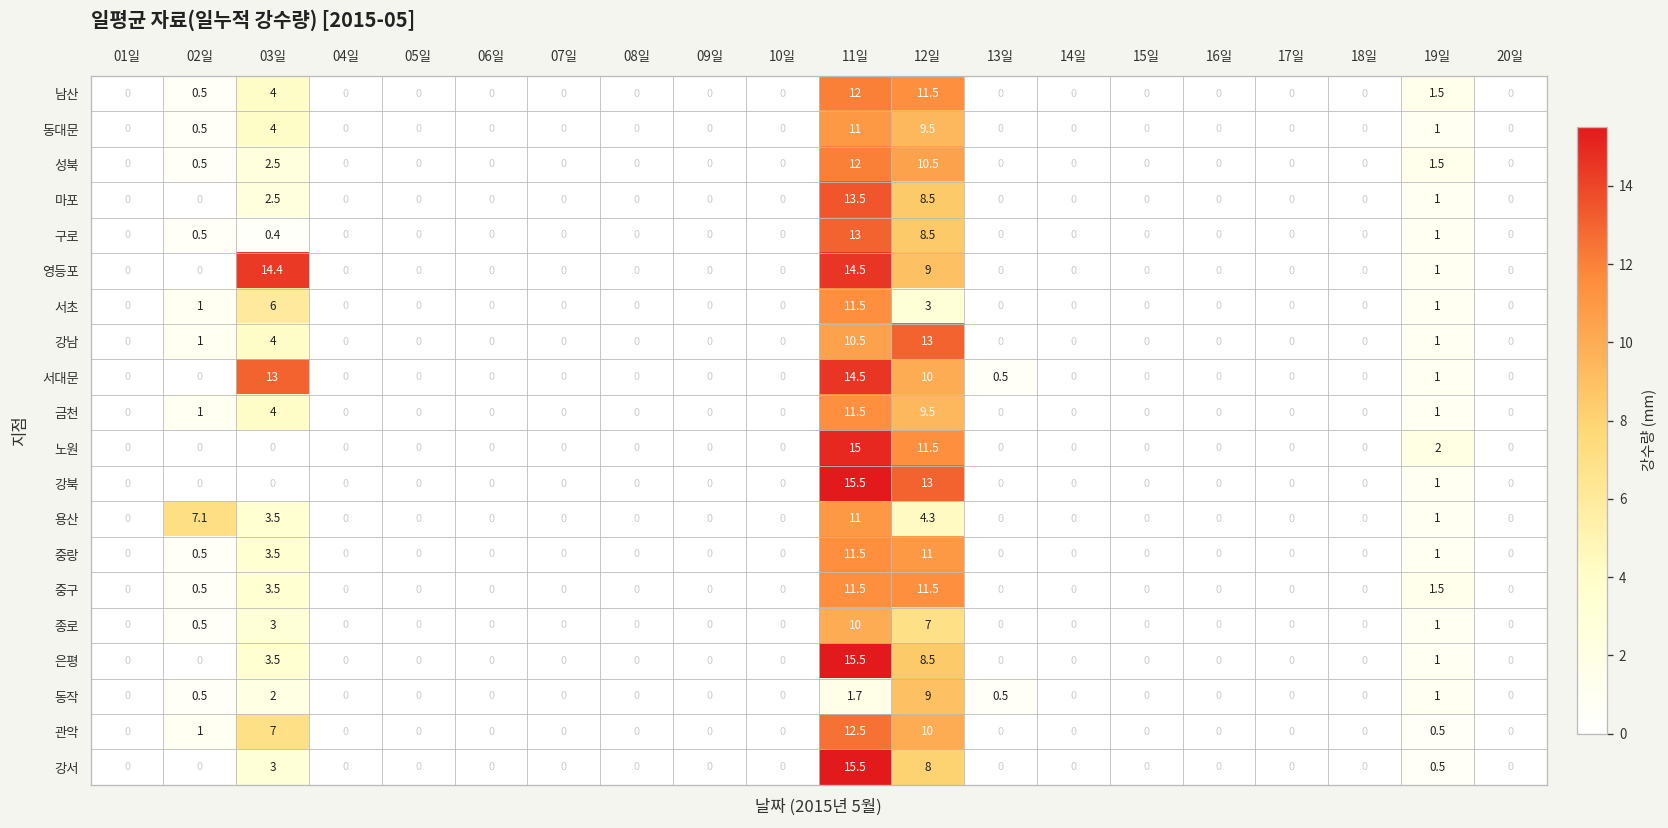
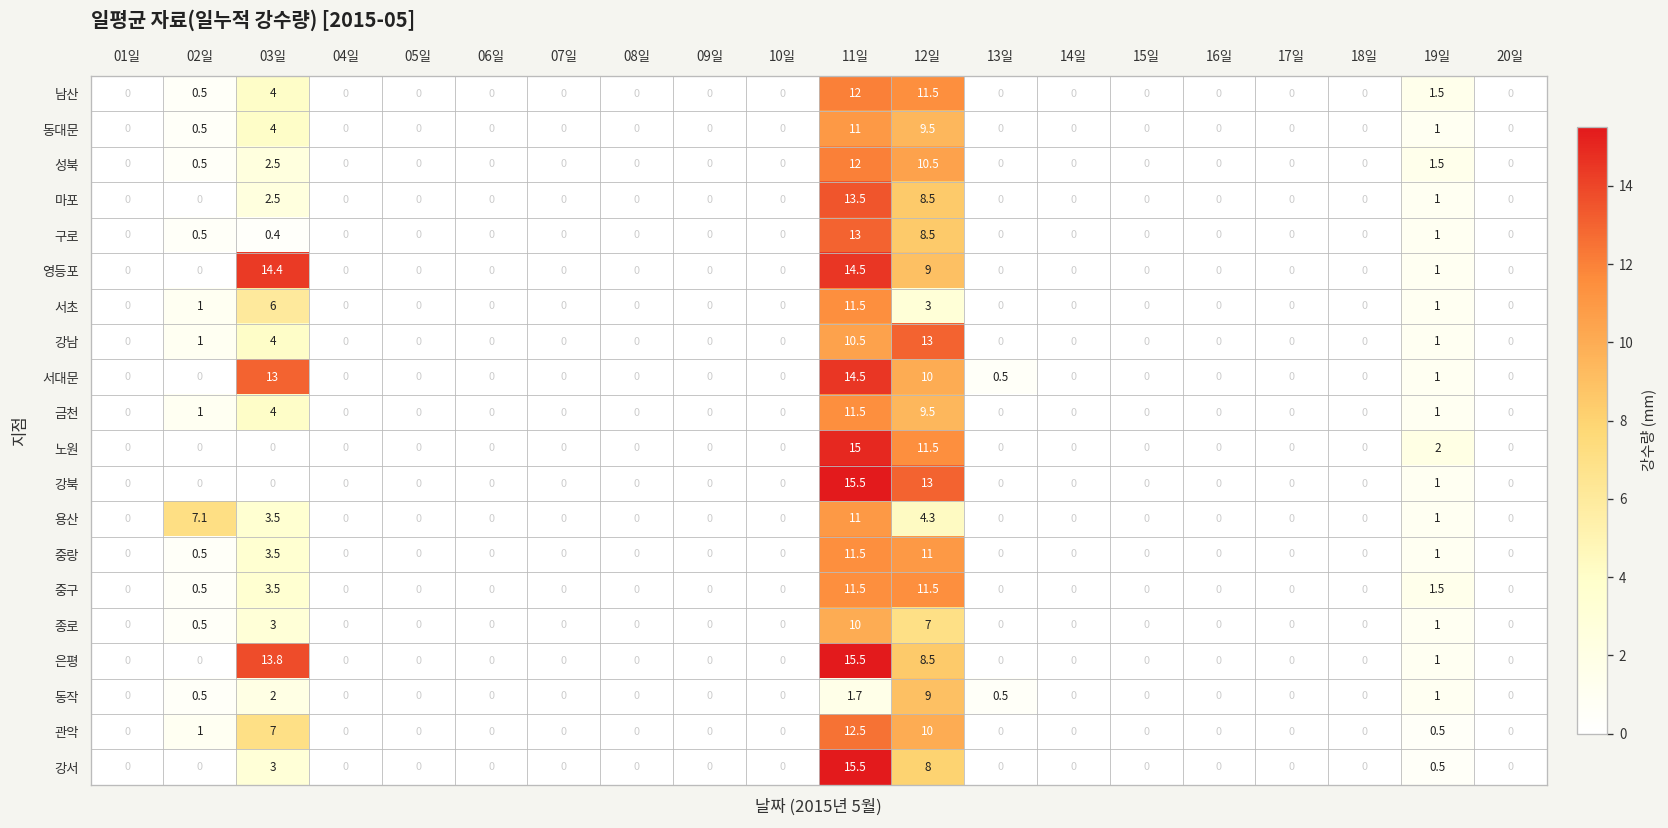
  {
    "은평": {
      "01일": 0,
      "02일": 0,
-     "03일": 3.5,
+     "03일": 13.8,
      "04일": 0,
      "05일": 0,
      "06일": 0,
      "07일": 0,
      "08일": 0,
      "09일": 0,
      "10일": 0,
      "11일": 15.5,
      "12일": 8.5,
      "13일": 0,
      "14일": 0,
      "15일": 0,
      "16일": 0,
      "17일": 0,
      "18일": 0,
      "19일": 1,
      "20일": 0
    }
  }
